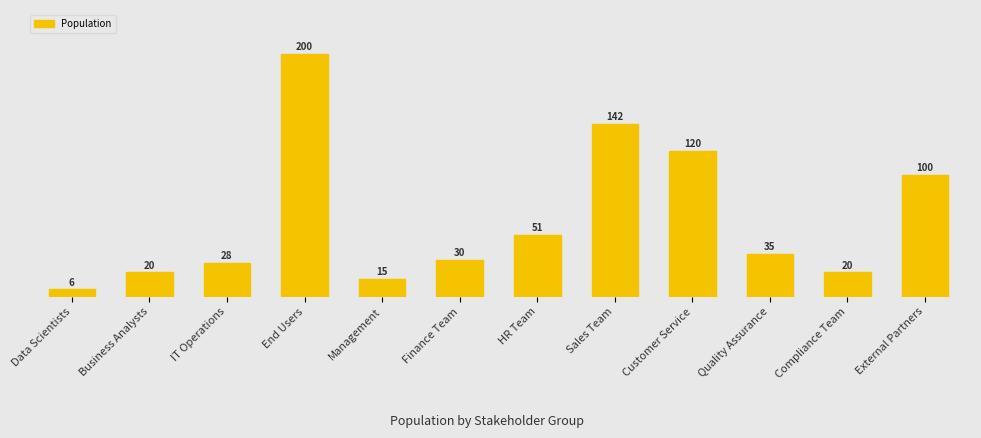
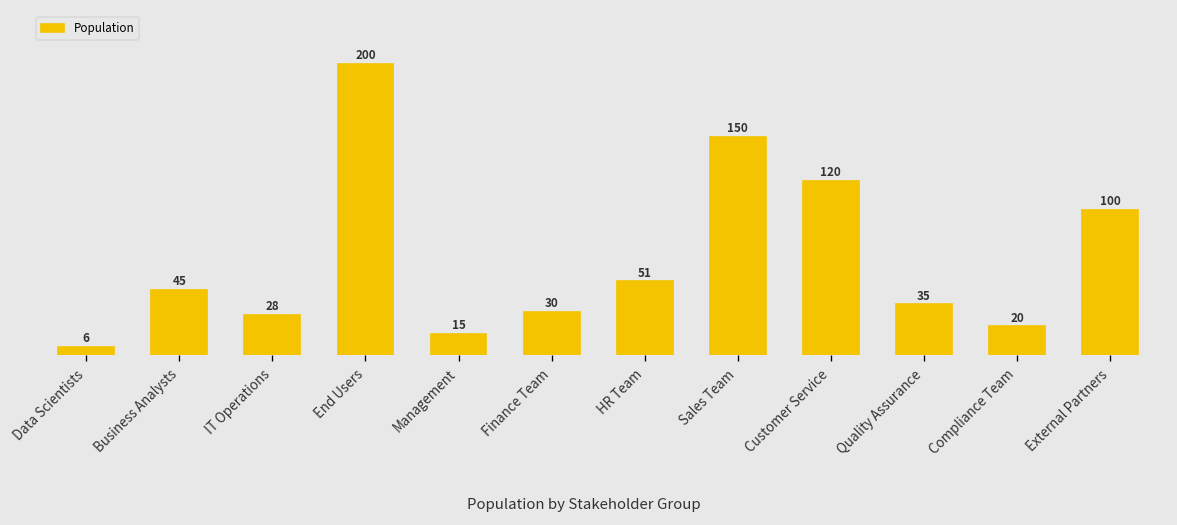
  {
    "Data Scientists": 6,
-   "Business Analysts": 20,
+   "Business Analysts": 45,
    "IT Operations": 28,
    "End Users": 200,
    "Management": 15,
    "Finance Team": 30,
    "HR Team": 51,
-   "Sales Team": 142,
+   "Sales Team": 150,
    "Customer Service": 120,
    "Quality Assurance": 35,
    "Compliance Team": 20,
    "External Partners": 100
  }
